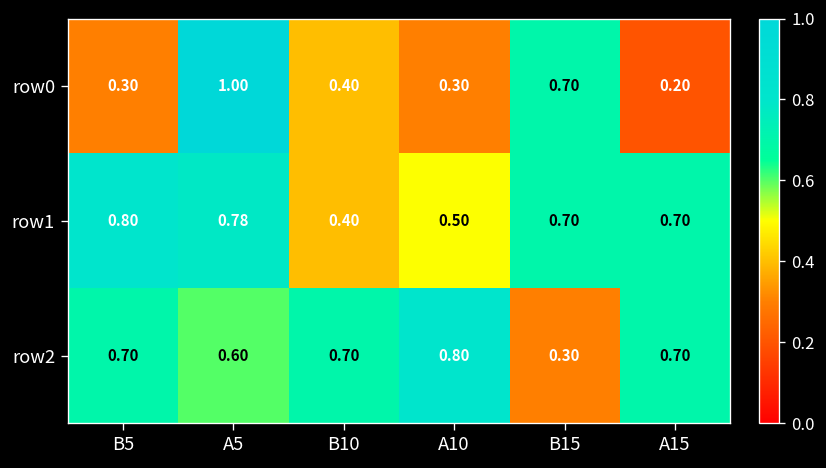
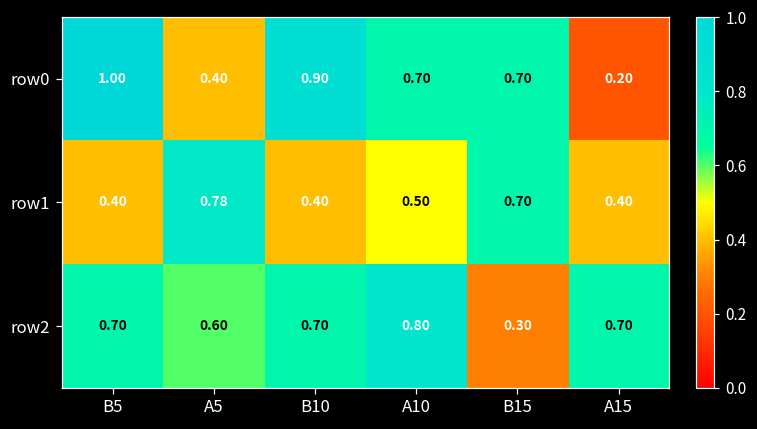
  {
    "row0": {
-     "B5": 0.30,
-     "A5": 1.00,
-     "B10": 0.40,
-     "A10": 0.30,
+     "B5": 1.00,
+     "A5": 0.40,
+     "B10": 0.90,
+     "A10": 0.70,
      "B15": 0.70,
      "A15": 0.20
    },
    "row1": {
-     "B5": 0.80,
+     "B5": 0.40,
      "A5": 0.78,
      "B10": 0.40,
      "A10": 0.50,
      "B15": 0.70,
-     "A15": 0.70
+     "A15": 0.40
    },
    "row2": {
      "B5": 0.70,
      "A5": 0.60,
      "B10": 0.70,
      "A10": 0.80,
      "B15": 0.30,
      "A15": 0.70
    }
  }
